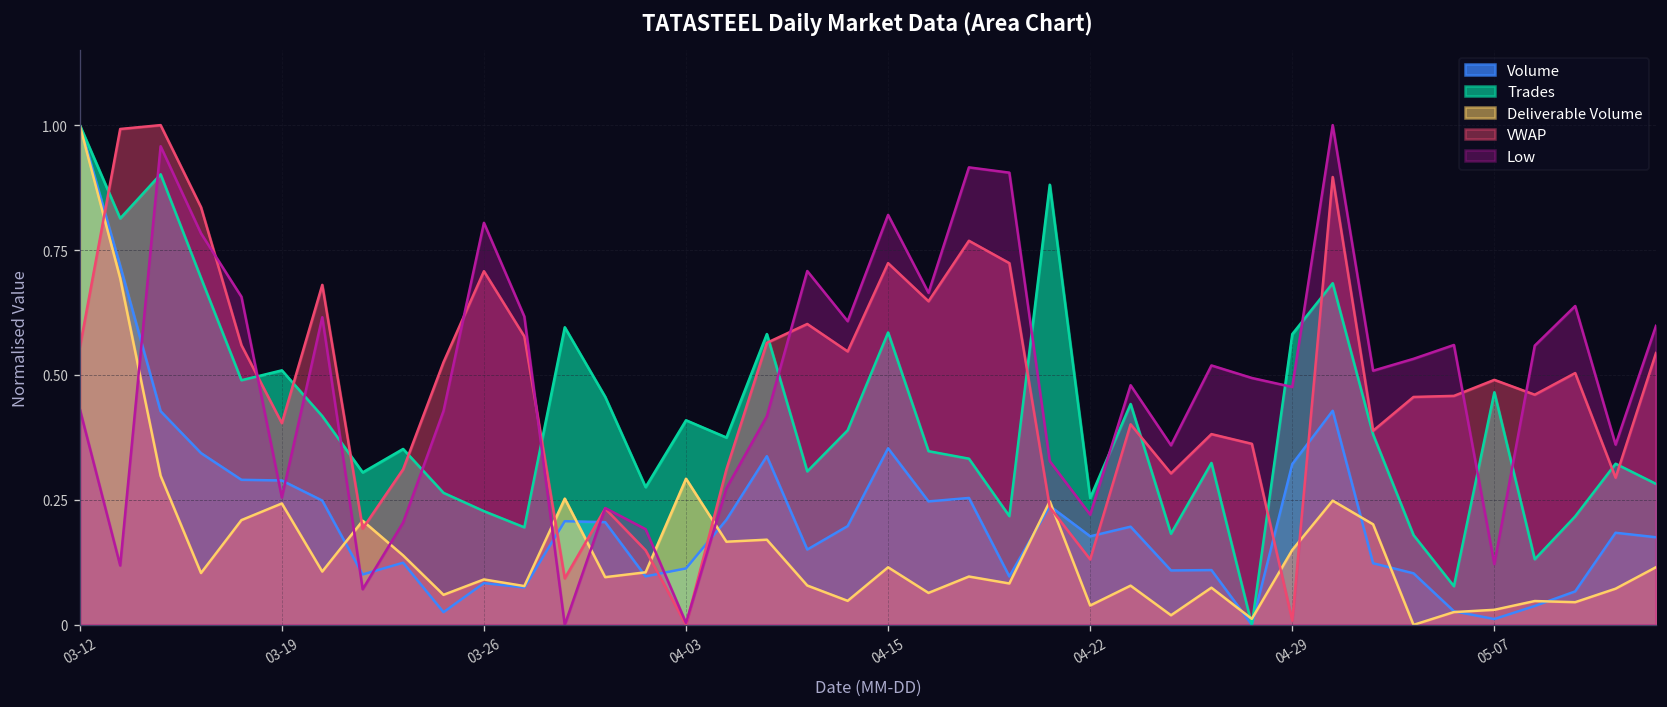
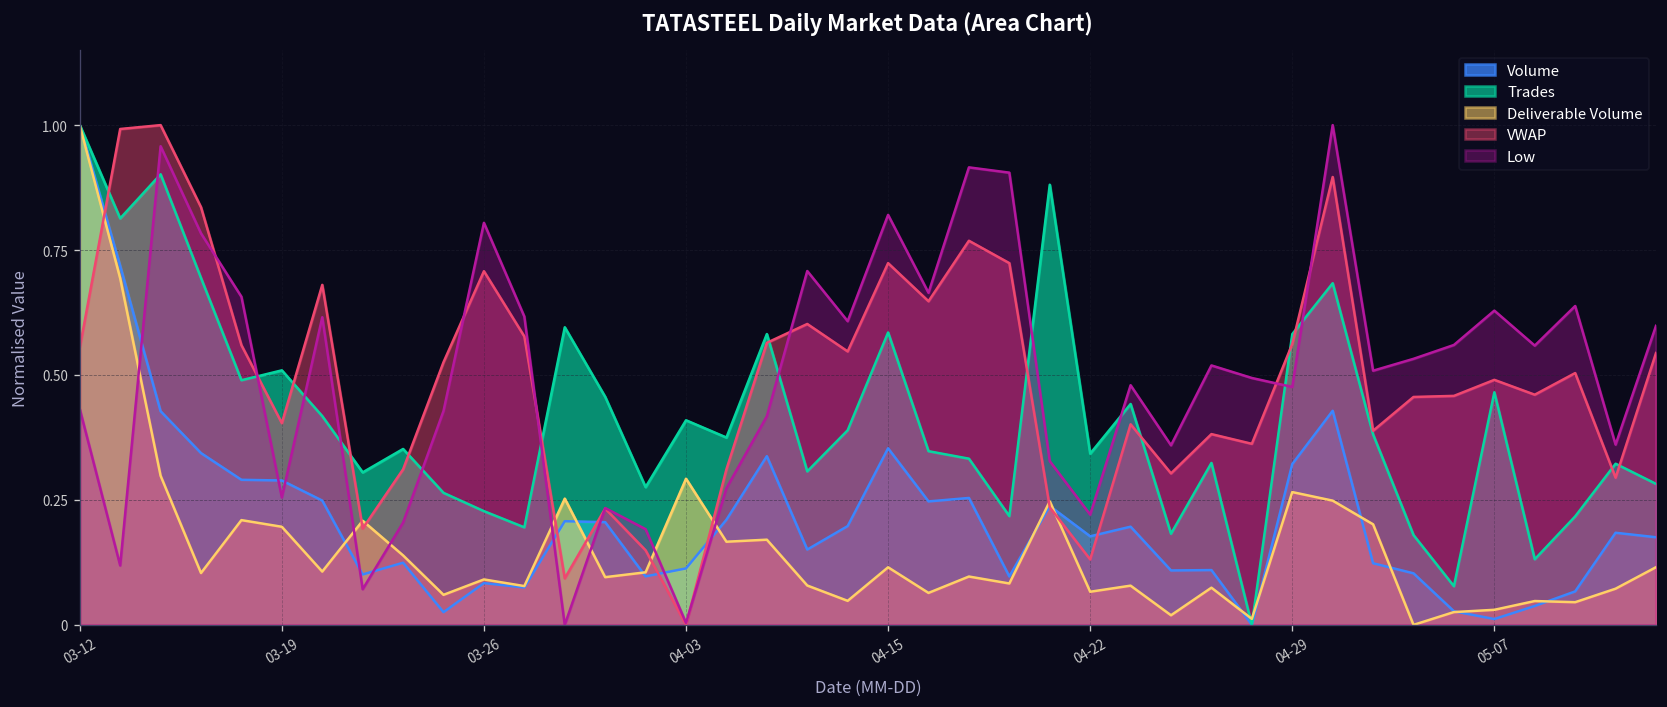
  {
    "Volume": {
      "03-19": 0.29,
      "03-26": 0.08,
      "04-03": 0.11,
      "04-15": 0.35,
      "04-22": 0.18,
      "04-29": 0.32,
      "05-07": 0.01
    },
    "Trades": {
      "03-19": 0.51,
      "03-26": 0.23,
      "04-03": 0.41,
      "04-15": 0.59,
-     "04-22": 0.25,
+     "04-22": 0.34,
      "04-29": 0.58,
      "05-07": 0.47
    },
    "Deliverable Volume": {
-     "03-19": 0.24,
+     "03-19": 0.20,
      "03-26": 0.09,
      "04-03": 0.29,
      "04-15": 0.12,
-     "04-22": 0.04,
-     "04-29": 0.15,
+     "04-22": 0.07,
+     "04-29": 0.27,
      "05-07": 0.03
    },
    "VWAP": {
      "03-12": 0.55,
      "03-19": 0.40,
      "03-26": 0.71,
      "04-15": 0.72,
      "04-22": 0.13,
-     "04-29": 0.01,
+     "04-29": 0.56,
      "05-07": 0.49
    },
    "Low": {
      "03-12": 0.43,
      "03-19": 0.25,
      "03-26": 0.80,
      "04-15": 0.82,
      "04-22": 0.22,
      "04-29": 0.48,
-     "05-07": 0.12
+     "05-07": 0.63
    }
  }
